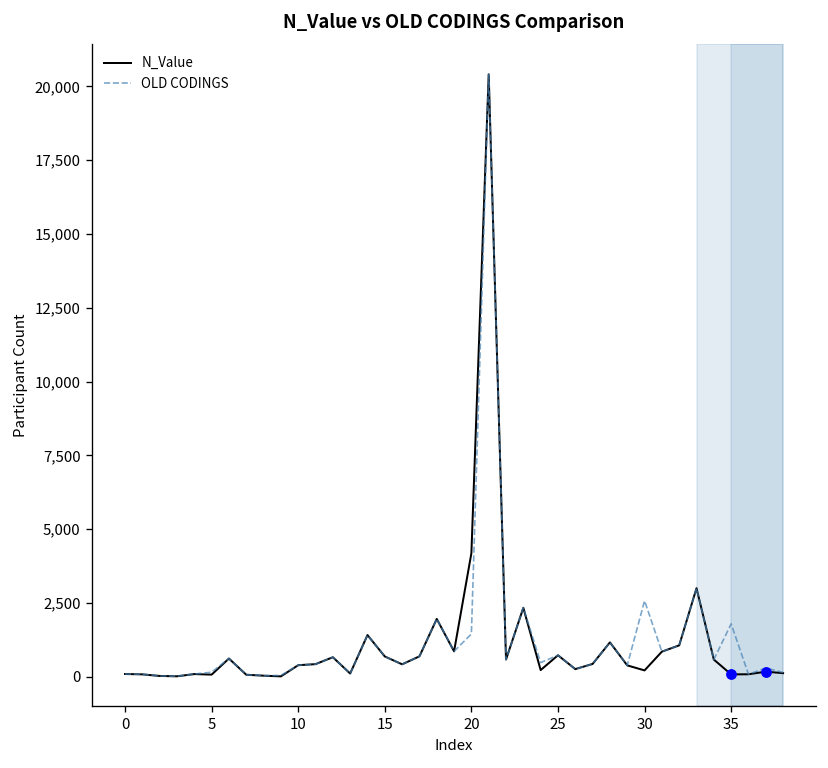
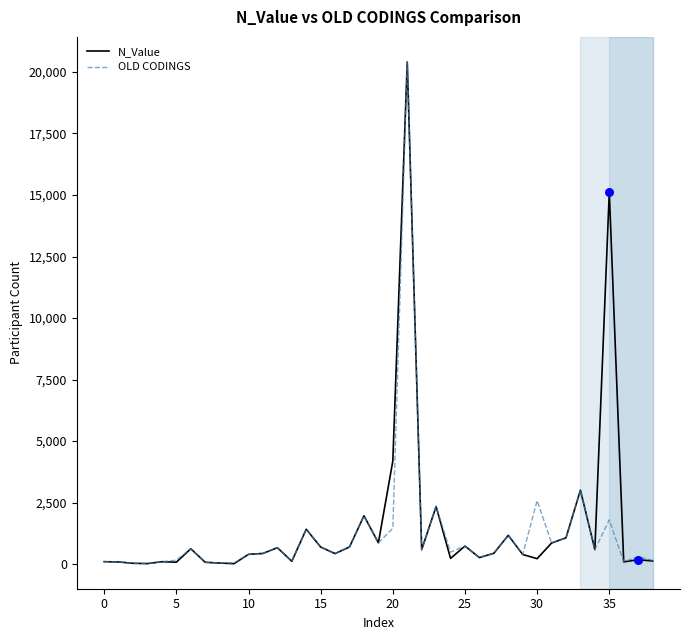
  {
    "N_Value": {
      "20": "4,200",
      "30": "200",
-     "35": "100"
+     "35": "15,100"
    },
    "OLD CODINGS": {
      "20": "1,500",
      "30": "2,600",
      "35": "1,800"
    }
  }
